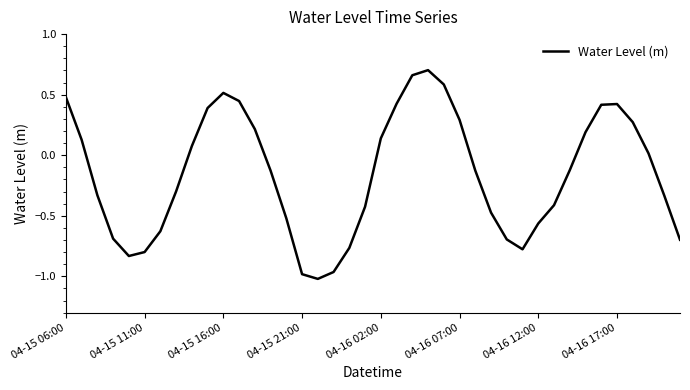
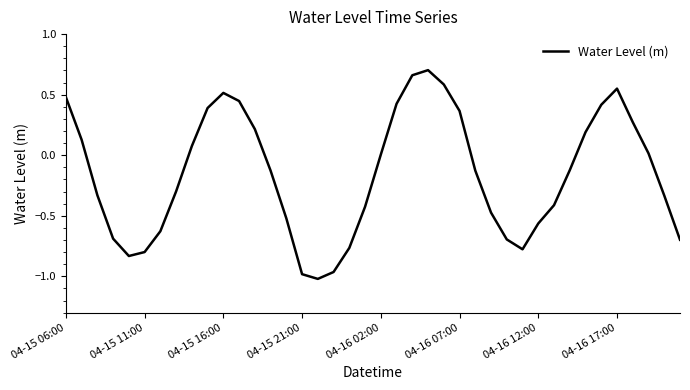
  {
    "04-15 06:00": 0.48,
    "04-15 11:00": -0.80,
    "04-15 16:00": 0.51,
    "04-15 21:00": -0.98,
-   "04-16 02:00": 0.14,
-   "04-16 07:00": 0.29,
+   "04-16 02:00": 0.01,
+   "04-16 07:00": 0.37,
    "04-16 12:00": -0.56,
-   "04-16 17:00": 0.42
+   "04-16 17:00": 0.55
  }
